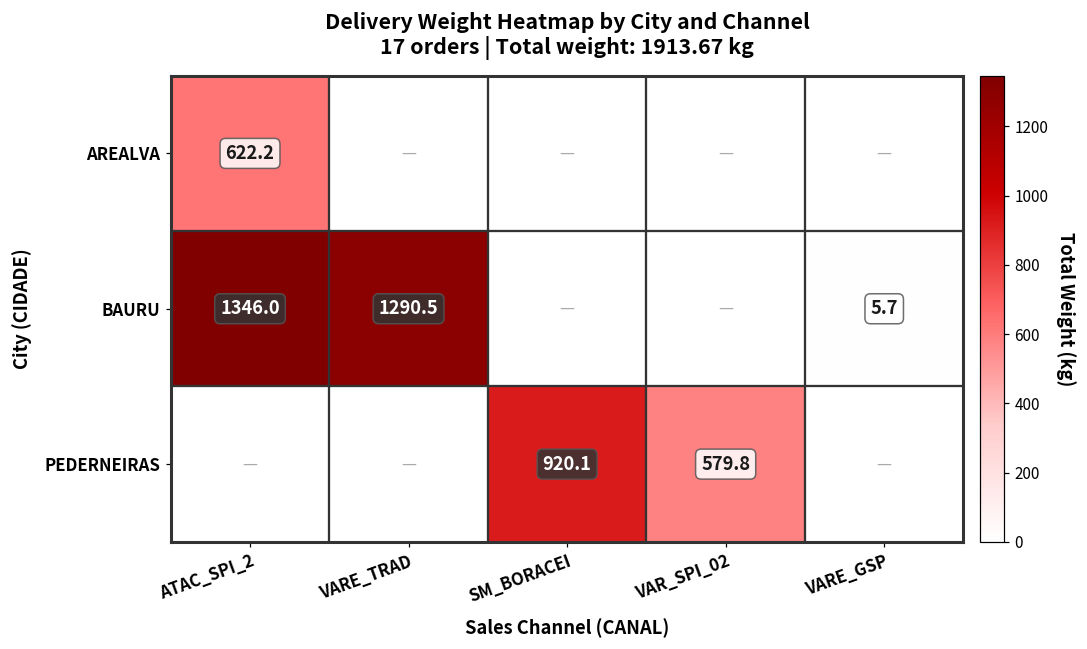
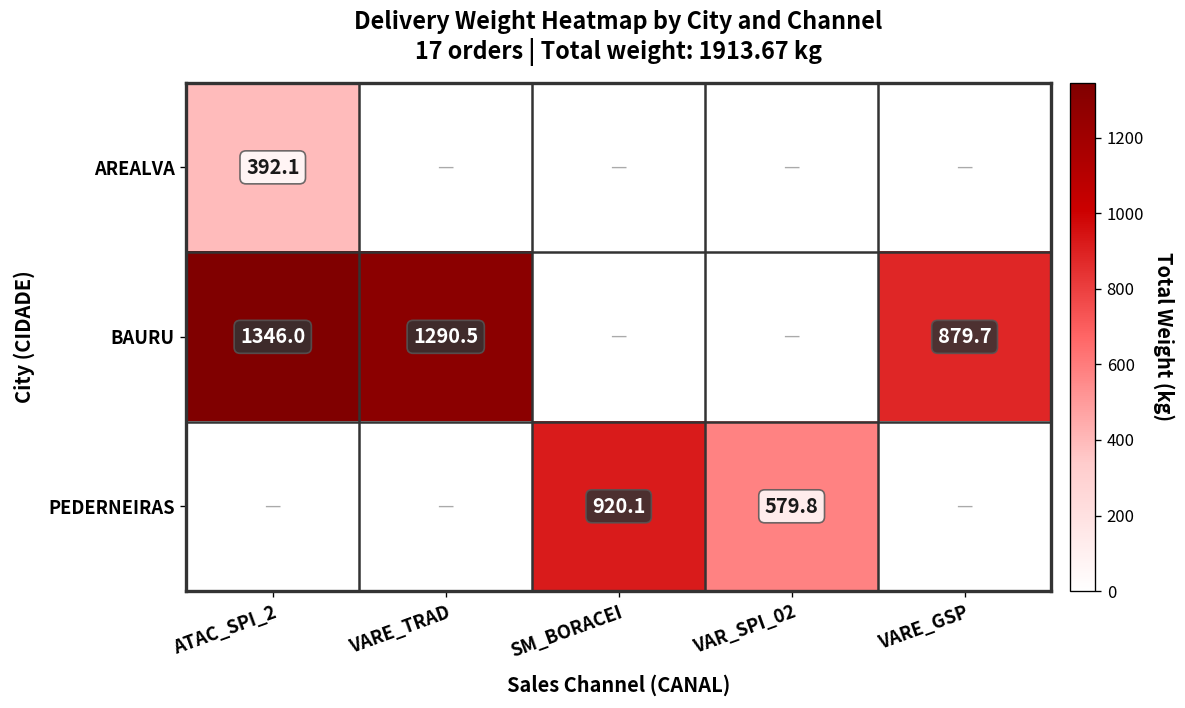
  {
    "AREALVA": {
-     "ATAC_SPI_2": 622.2
+     "ATAC_SPI_2": 392.1
    },
    "BAURU": {
-     "VARE_GSP": 5.7
+     "VARE_GSP": 879.7
    }
  }
